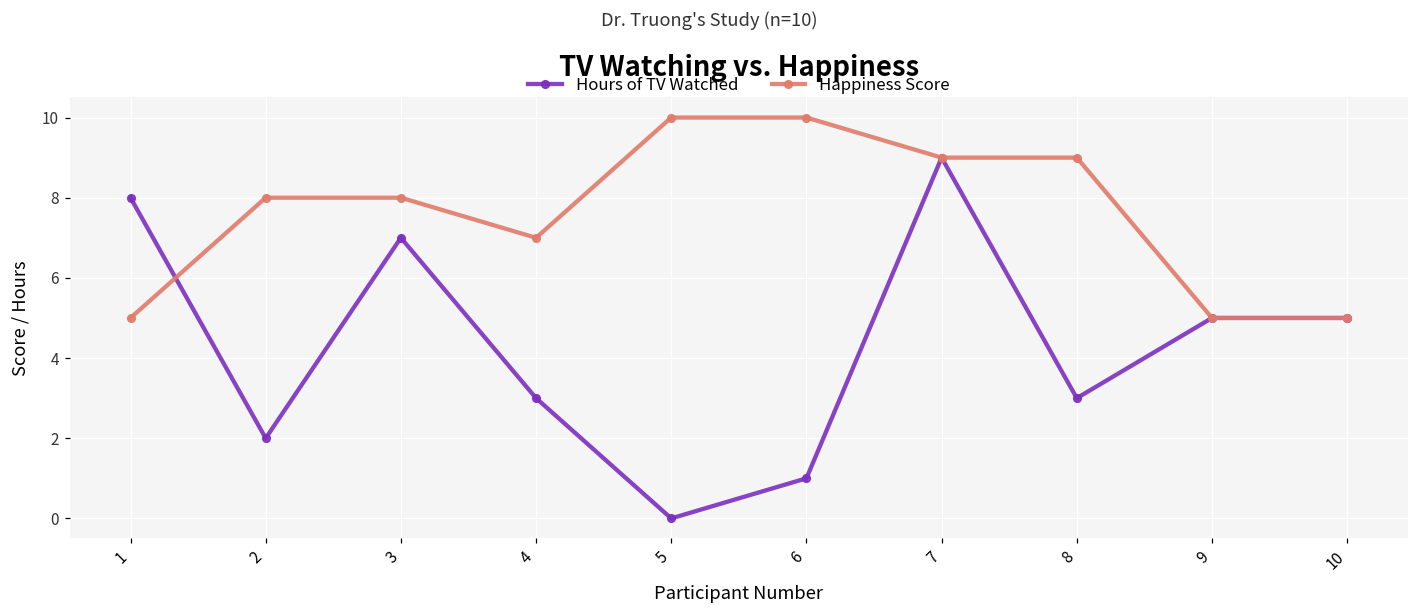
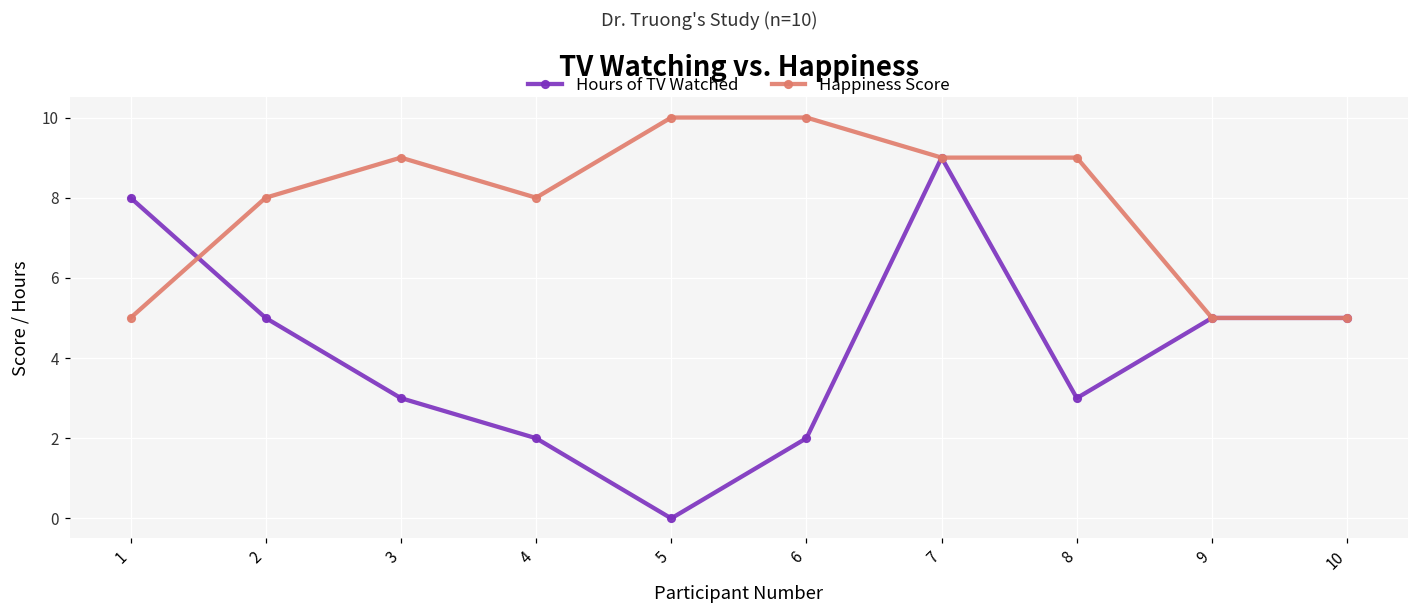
  {
    "Hours of TV Watched": {
      "1": 8,
-     "2": 2,
-     "3": 7,
-     "4": 3,
+     "2": 5,
+     "3": 3,
+     "4": 2,
      "5": 0,
-     "6": 1,
+     "6": 2,
      "8": 3
    },
    "Happiness Score": {
      "1": 5,
      "2": 8,
-     "3": 8,
-     "4": 7,
+     "3": 9,
+     "4": 8,
      "5": 10,
      "6": 10,
      "8": 9
    }
  }
